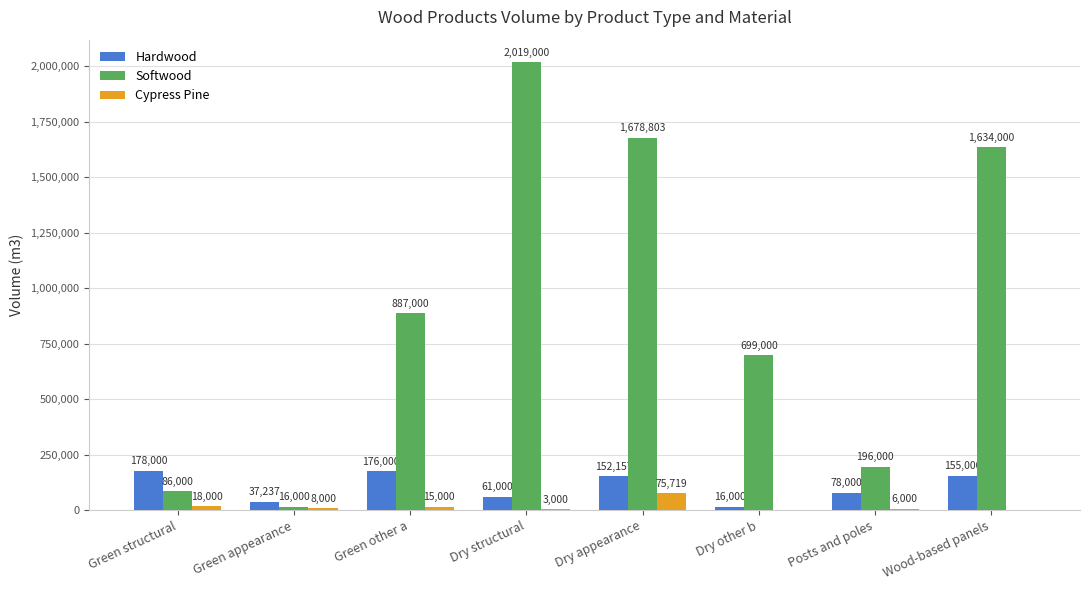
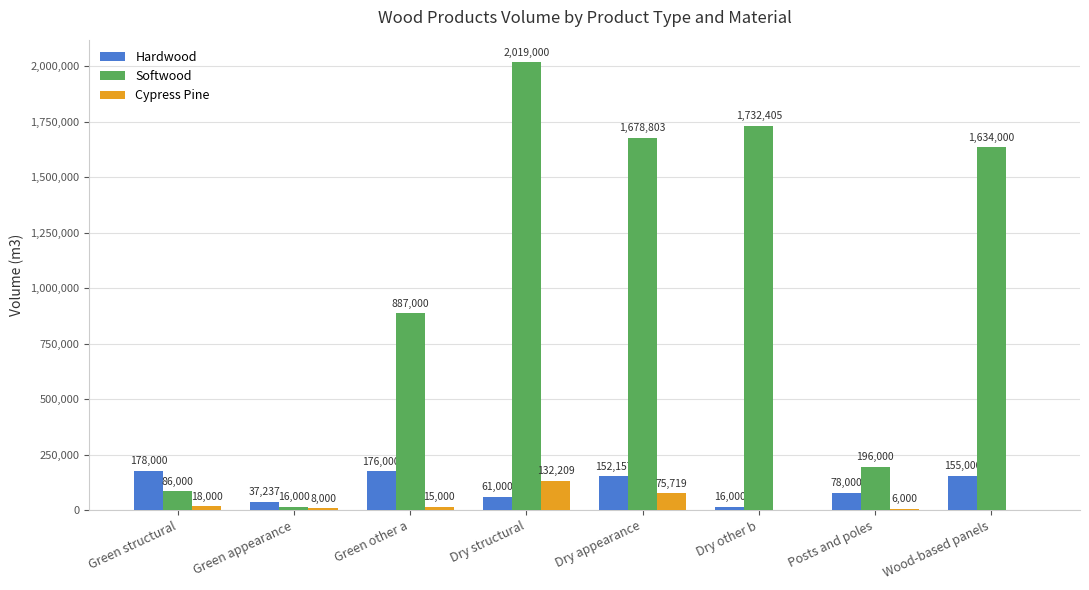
  {
    "Hardwood": {
      "Green structural": "178,000",
      "Green appearance": "37,237",
      "Green other a": "176,000",
      "Dry structural": "61,000",
      "Dry appearance": "152,157",
      "Dry other b": "16,000",
      "Posts and poles": "78,000",
      "Wood-based panels": "155,000"
    },
    "Softwood": {
      "Green structural": "86,000",
      "Green appearance": "16,000",
      "Green other a": "887,000",
      "Dry structural": "2,019,000",
      "Dry appearance": "1,678,803",
-     "Dry other b": "699,000",
+     "Dry other b": "1,732,405",
      "Posts and poles": "196,000",
      "Wood-based panels": "1,634,000"
    },
    "Cypress Pine": {
      "Green structural": "18,000",
      "Green appearance": "8,000",
      "Green other a": "15,000",
-     "Dry structural": "3,000",
+     "Dry structural": "132,209",
      "Dry appearance": "75,719",
      "Posts and poles": "6,000"
    }
  }
